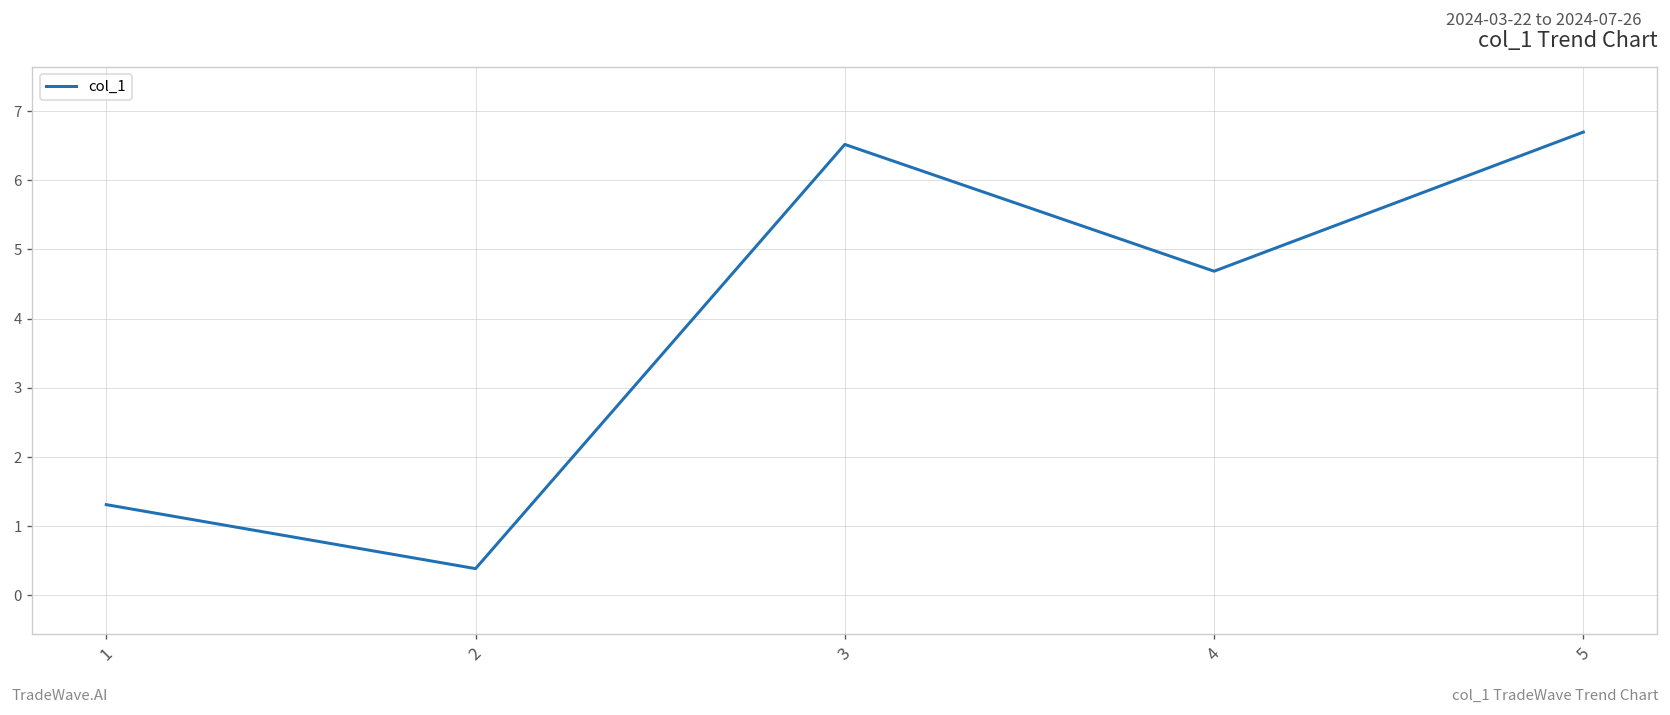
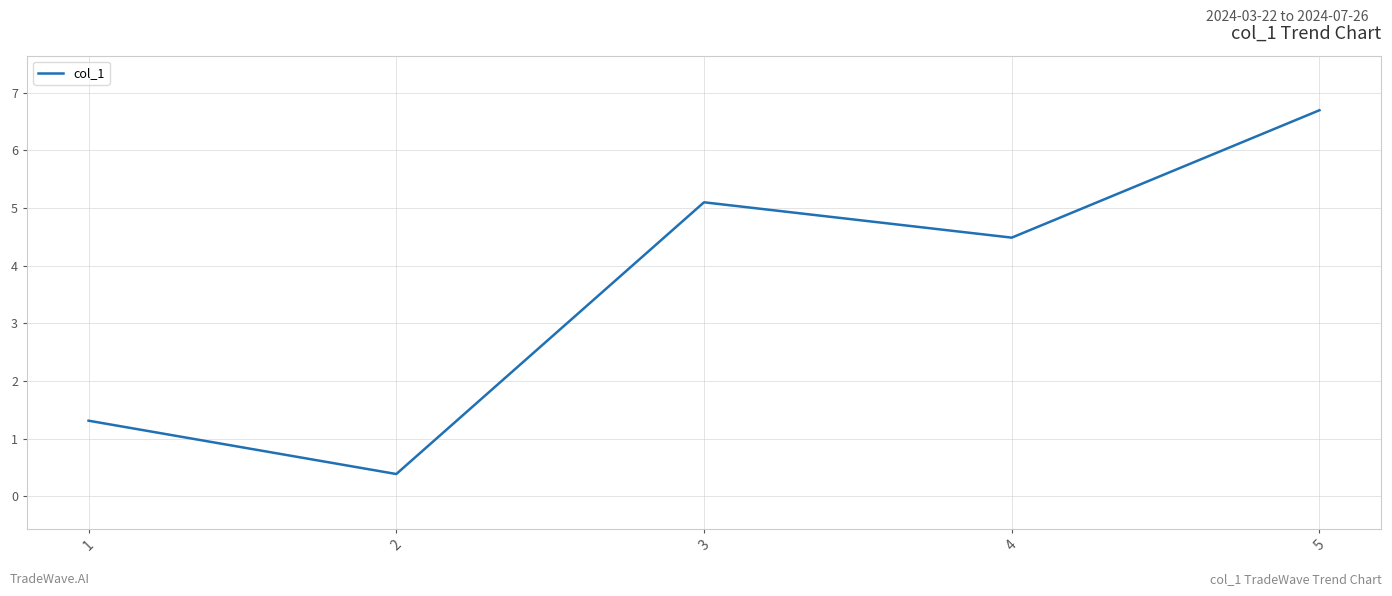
  {
    "1": 1.3,
    "2": 0.4,
-   "3": 6.5,
-   "4": 4.7,
+   "3": 5.1,
+   "4": 4.5,
    "5": 6.7
  }
